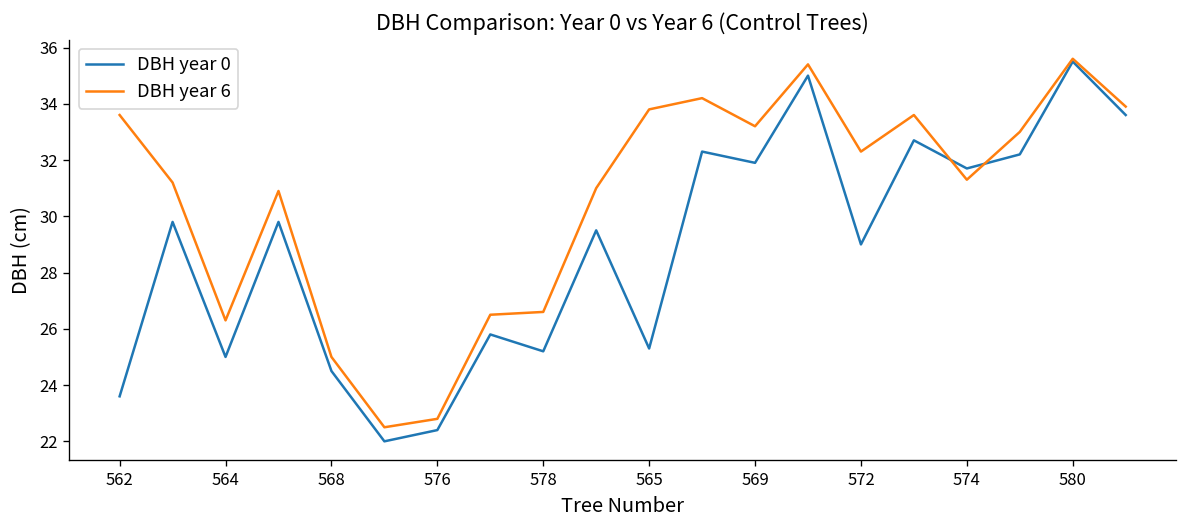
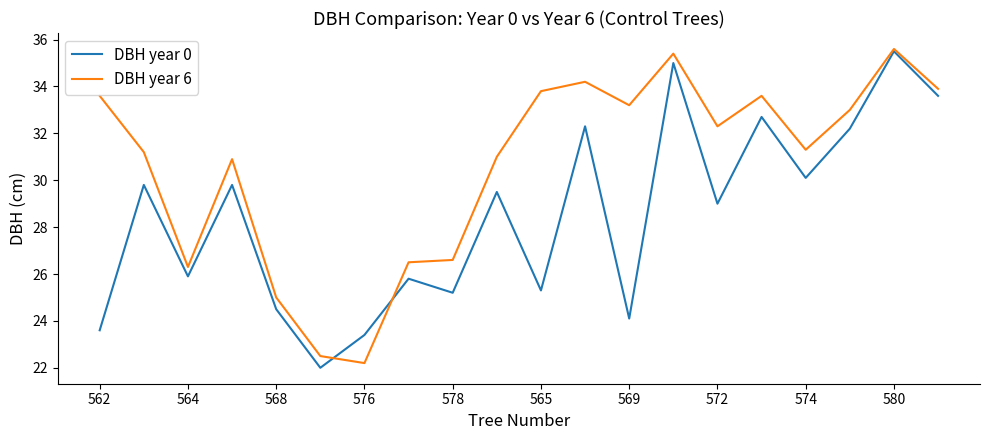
  {
    "DBH year 0": {
      "562": 23.6,
-     "564": 25.0,
+     "564": 25.9,
      "568": 24.5,
-     "576": 22.4,
+     "576": 23.4,
      "578": 25.2,
      "565": 25.3,
-     "569": 31.9,
+     "569": 24.1,
      "572": 29.0,
-     "574": 31.7
+     "574": 30.1
    },
    "DBH year 6": {
      "562": 33.6,
      "564": 26.3,
      "568": 25.0,
-     "576": 22.8,
+     "576": 22.2,
      "578": 26.6,
      "565": 33.8,
      "569": 33.2,
      "572": 32.3,
      "574": 31.3
    }
  }
